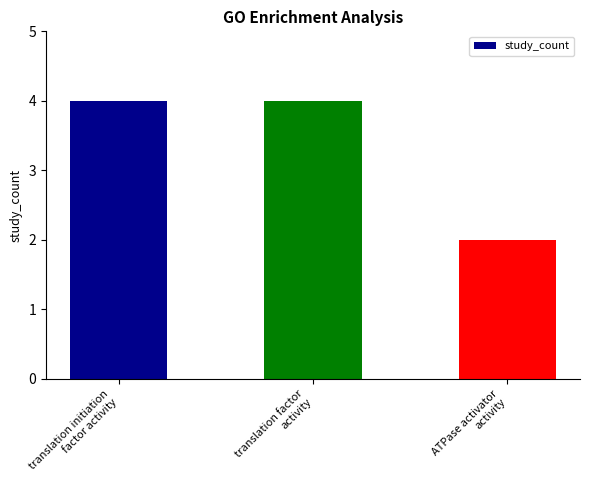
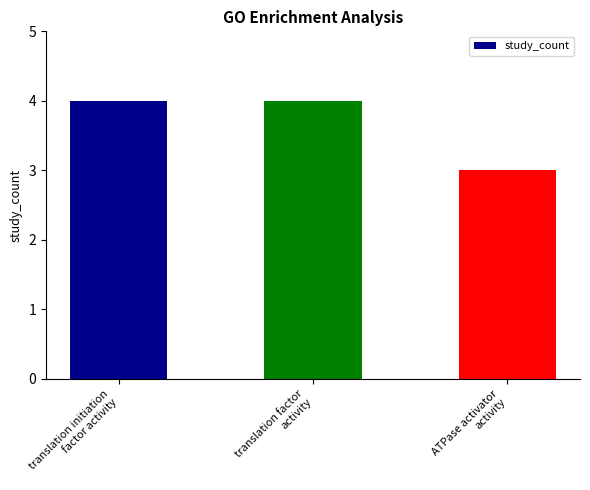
  {
    "translation initiation factor activity": 4,
    "translation factor activity": 4,
-   "ATPase activator activity": 2
+   "ATPase activator activity": 3
  }
